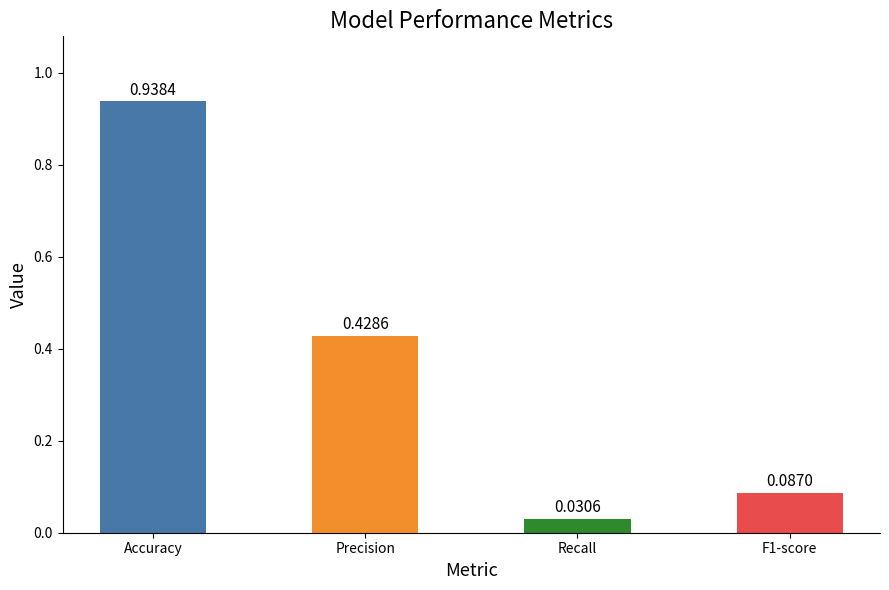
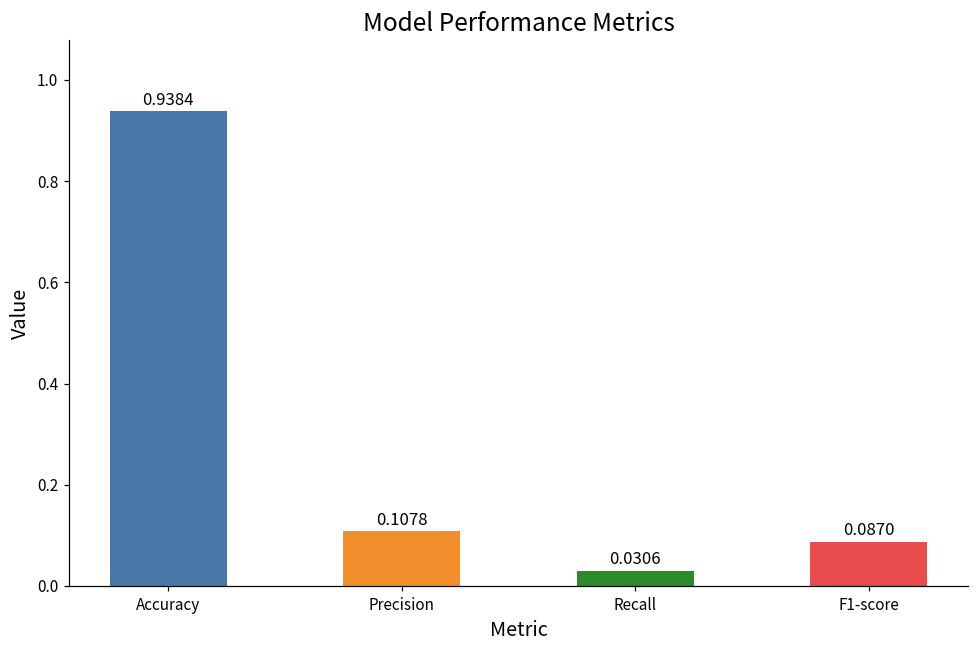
  {
    "Accuracy": 0.9384,
-   "Precision": 0.4286,
+   "Precision": 0.1078,
    "Recall": 0.0306,
    "F1-score": 0.0870
  }
